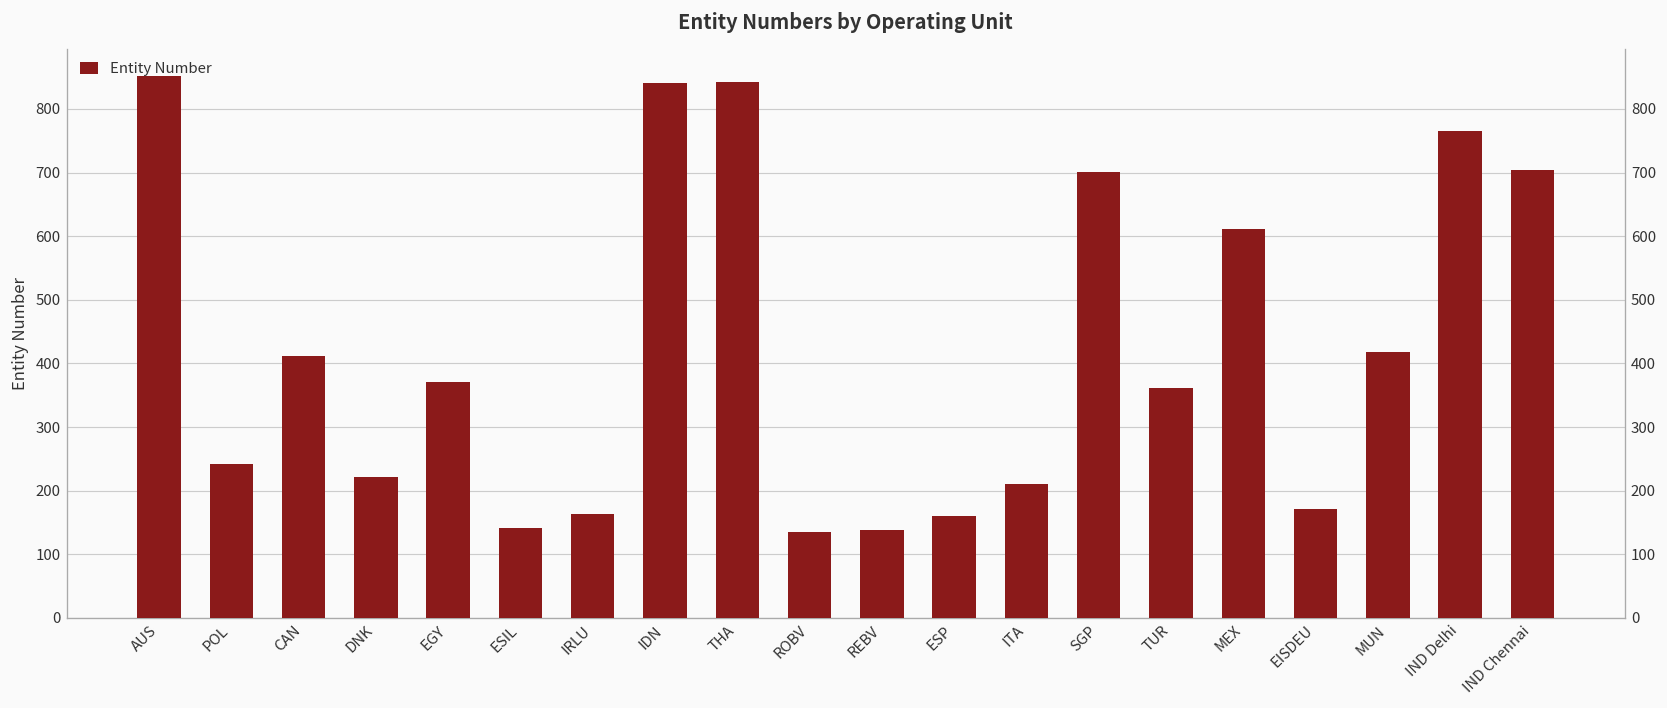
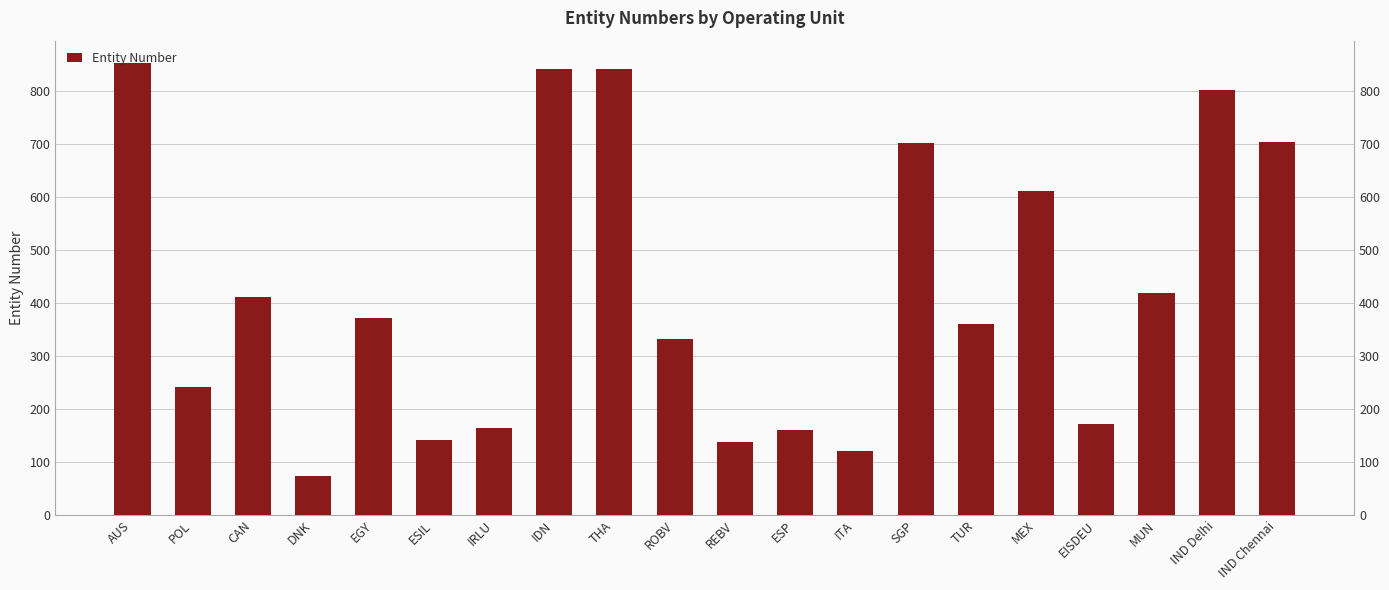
  {
    "AUS": 850,
    "POL": 240,
    "CAN": 410,
-   "DNK": 220,
+   "DNK": 70,
    "EGY": 370,
    "ESIL": 140,
    "IRLU": 160,
    "IDN": 840,
    "THA": 840,
-   "ROBV": 140,
+   "ROBV": 330,
    "REBV": 140,
    "ESP": 160,
-   "ITA": 210,
+   "ITA": 120,
    "SGP": 700,
    "TUR": 360,
    "MEX": 610,
    "EISDEU": 170,
    "MUN": 420,
-   "IND Delhi": 770,
+   "IND Delhi": 800,
    "IND Chennai": 700
  }
